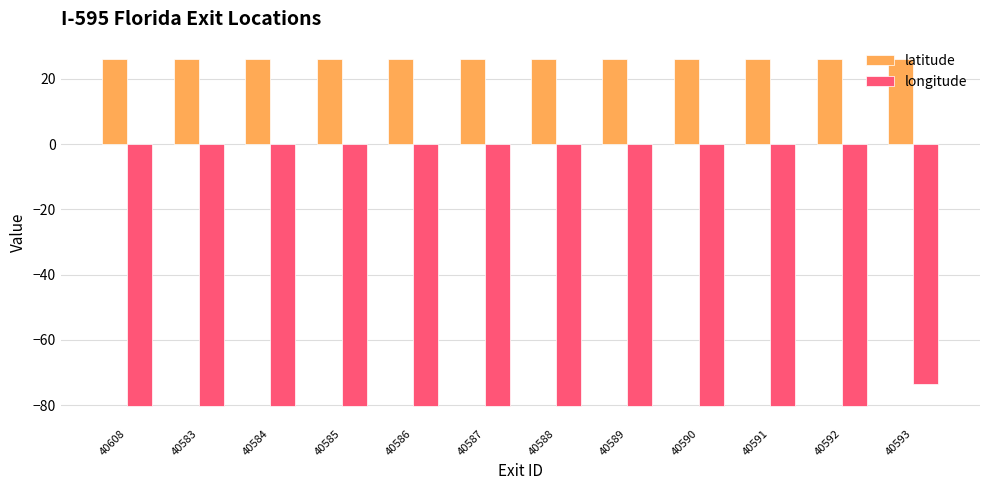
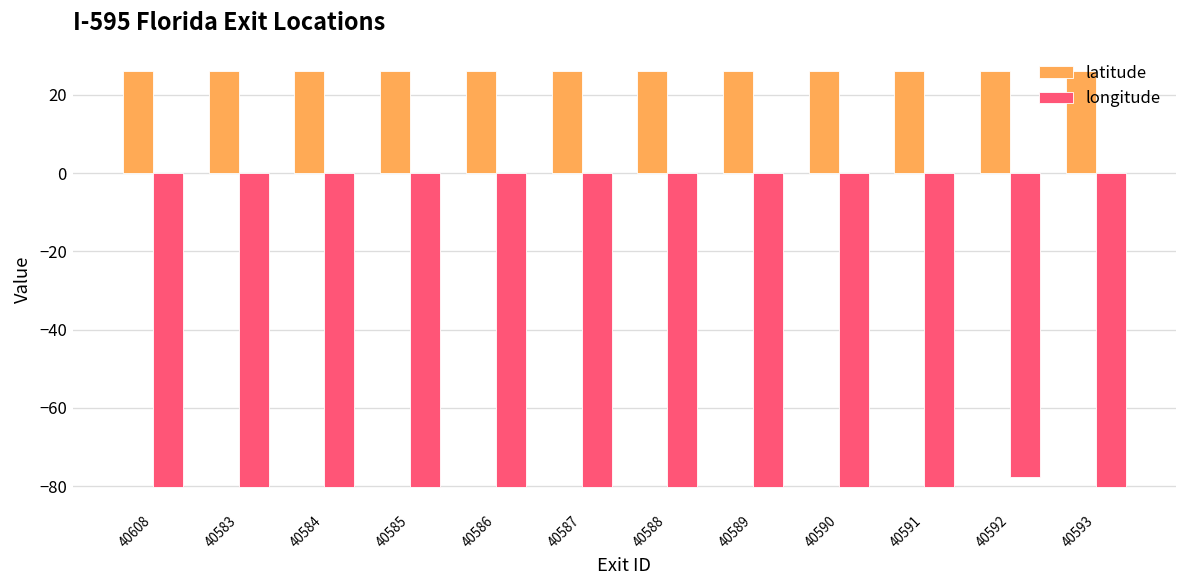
  {
    "latitude": {
      "40608": 26,
      "40583": 26,
      "40584": 26,
      "40585": 26,
      "40586": 26,
      "40587": 26,
      "40588": 26,
      "40589": 26,
      "40590": 26,
      "40591": 26,
      "40592": 26,
      "40593": 26
    },
    "longitude": {
      "40608": -80,
      "40583": -80,
      "40584": -80,
      "40585": -80,
      "40586": -80,
      "40587": -80,
      "40588": -80,
      "40589": -80,
      "40590": -80,
      "40591": -80,
-     "40592": -80,
-     "40593": -74
+     "40592": -78,
+     "40593": -80
    }
  }
